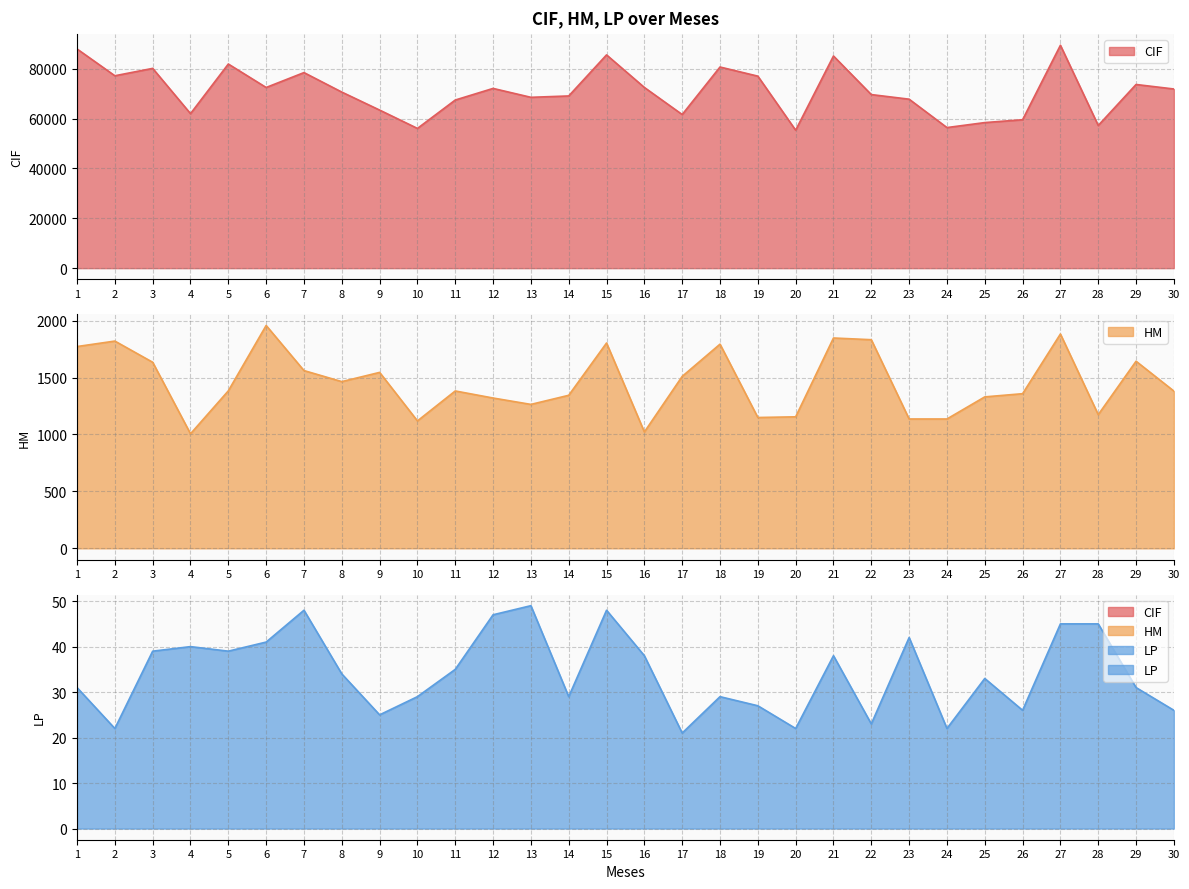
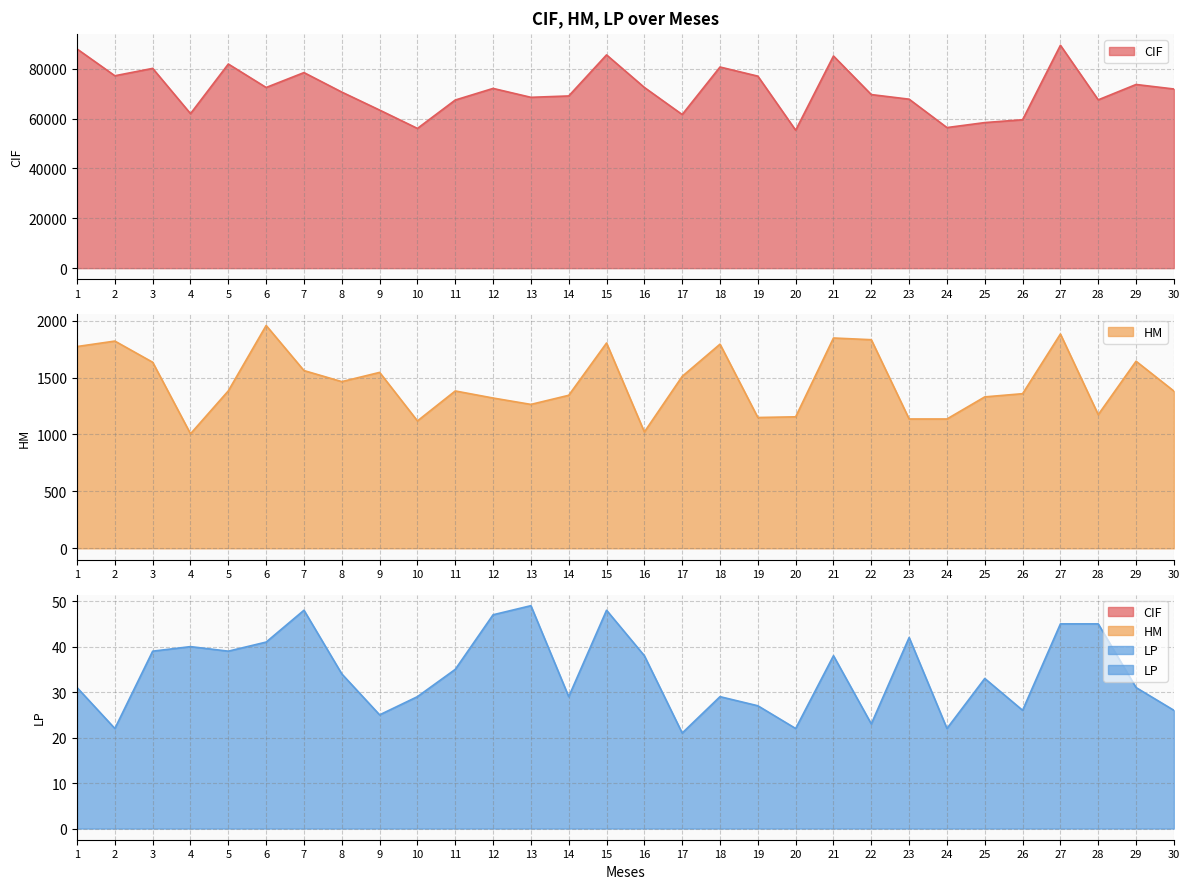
  {
    "CIF, HM, LP over Meses": {
      "1": 88000,
      "2": 77000,
      "3": 80000,
      "4": 62000,
      "5": 82000,
      "6": 72000,
      "7": 78000,
      "8": 71000,
      "9": 63000,
      "10": 56000,
      "11": 67000,
      "12": 72000,
      "13": 69000,
      "14": 69000,
      "15": 86000,
      "16": 72000,
      "17": 62000,
      "18": 81000,
      "19": 77000,
      "20": 55000,
      "21": 85000,
      "22": 70000,
      "23": 68000,
      "24": 56000,
      "25": 58000,
      "26": 60000,
      "27": 89000,
-     "28": 57000,
+     "28": 68000,
      "29": 74000,
      "30": 72000
    }
  }
